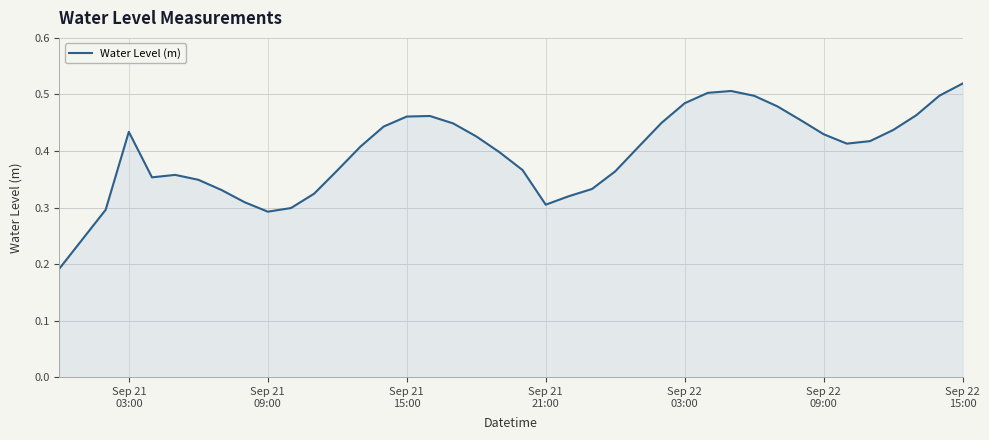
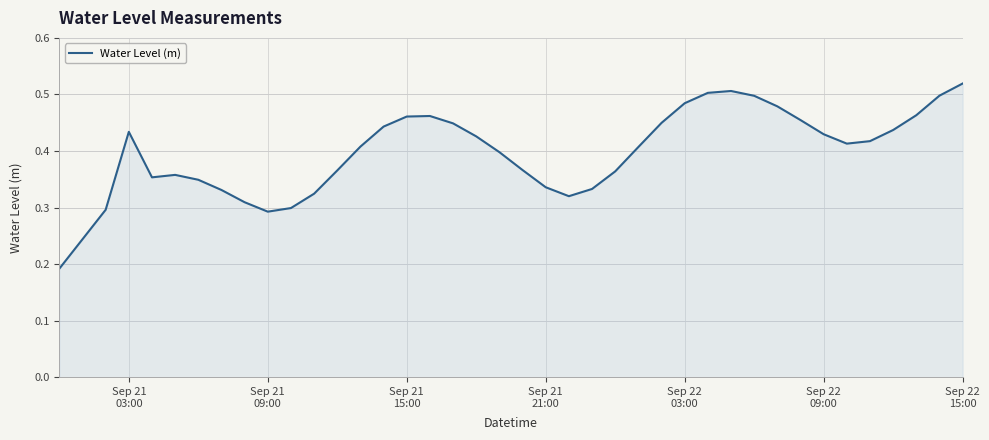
  {
    "Sep 21 03:00": 0.43,
    "Sep 21 09:00": 0.29,
    "Sep 21 15:00": 0.46,
-   "Sep 21 21:00": 0.31,
+   "Sep 21 21:00": 0.34,
    "Sep 22 03:00": 0.48,
    "Sep 22 09:00": 0.43,
    "Sep 22 15:00": 0.52
  }
